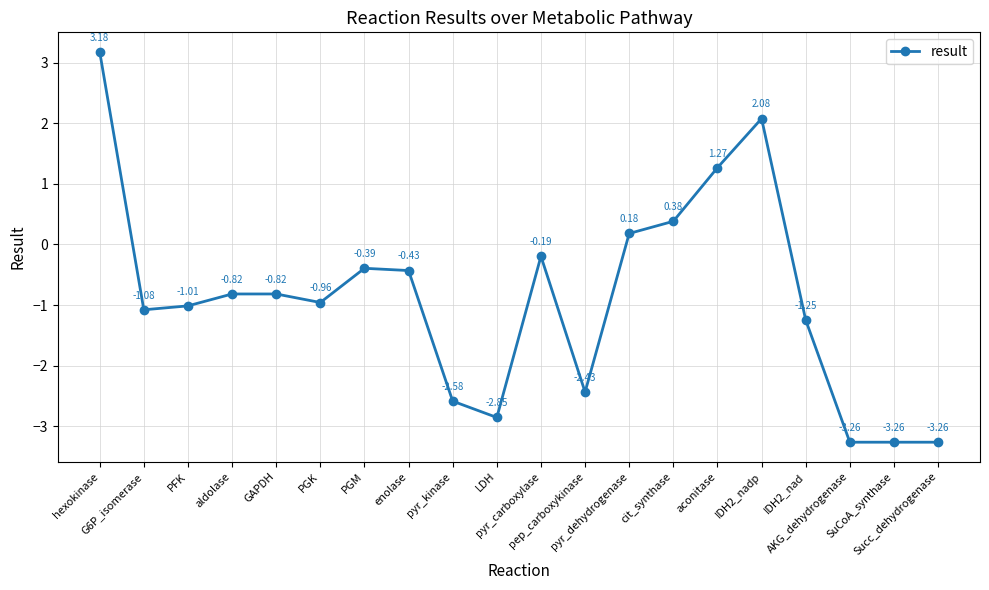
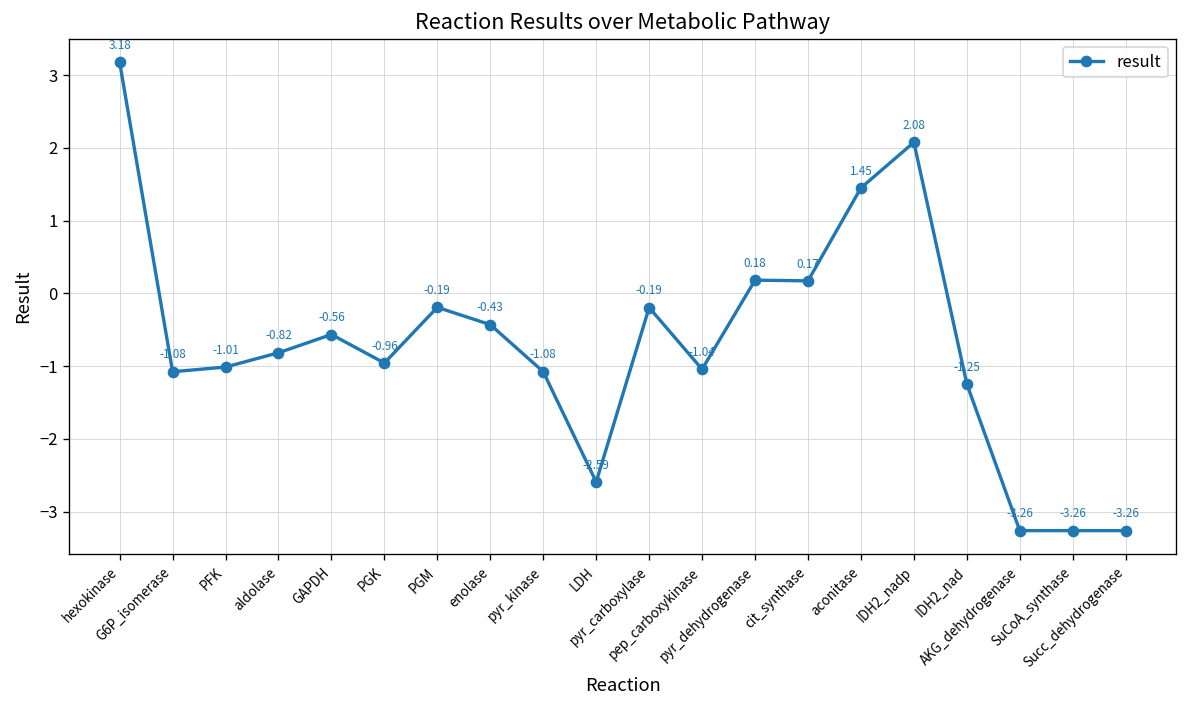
  {
    "hexokinase": 3.18,
    "G6P_isomerase": -1.08,
    "PFK": -1.01,
    "aldolase": -0.82,
-   "GAPDH": -0.82,
+   "GAPDH": -0.56,
    "PGK": -0.96,
-   "PGM": -0.39,
+   "PGM": -0.19,
    "enolase": -0.43,
-   "pyr_kinase": -2.58,
-   "LDH": -2.85,
+   "pyr_kinase": -1.08,
+   "LDH": -2.59,
    "pyr_carboxylase": -0.19,
-   "pep_carboxykinase": -2.43,
+   "pep_carboxykinase": -1.04,
    "pyr_dehydrogenase": 0.18,
-   "cit_synthase": 0.38,
-   "aconitase": 1.27,
+   "cit_synthase": 0.17,
+   "aconitase": 1.45,
    "IDH2_nadp": 2.08,
    "IDH2_nad": -1.25,
    "AKG_dehydrogenase": -3.26,
    "SuCoA_synthase": -3.26,
    "Succ_dehydrogenase": -3.26
  }
